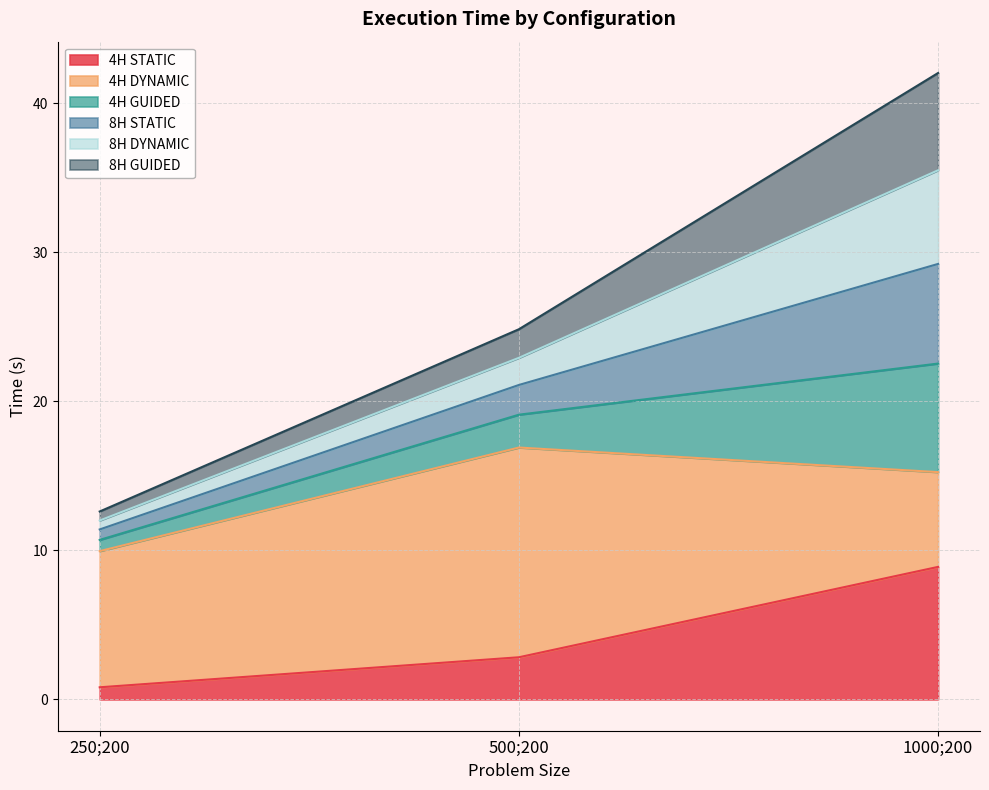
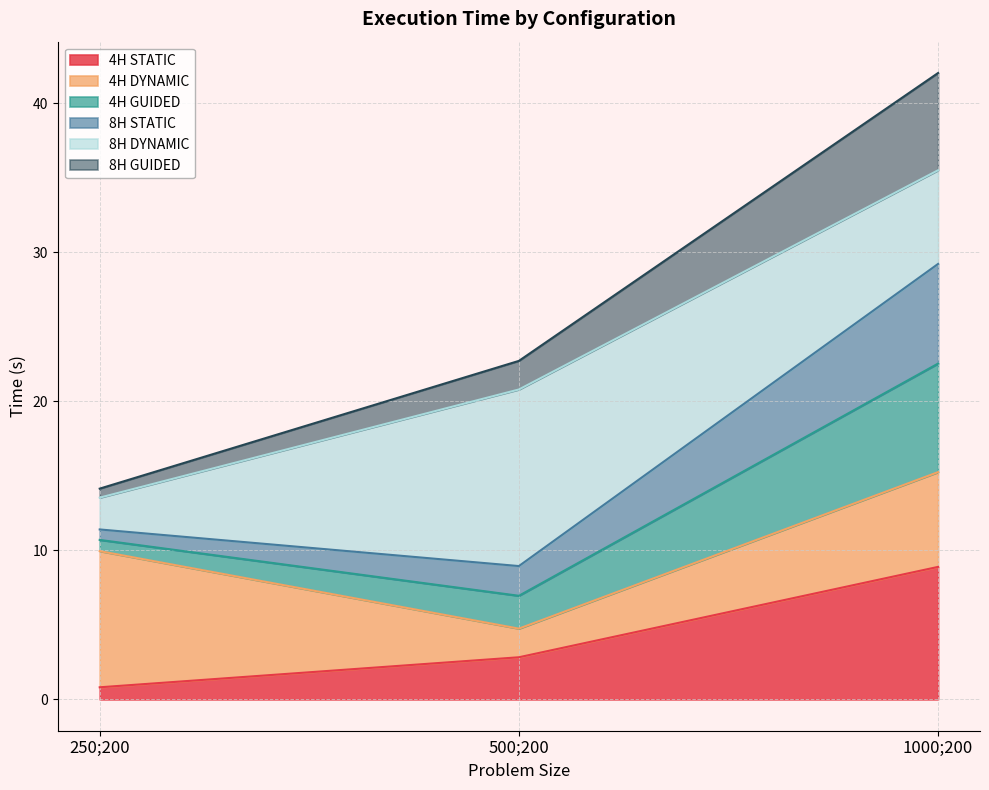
  {
    "4H STATIC": {
      "250;200": 0.8,
      "500;200": 2.8,
      "1000;200": 8.9
    },
    "4H DYNAMIC": {
      "250;200": 9.1,
-     "500;200": 14.1,
+     "500;200": 1.9,
      "1000;200": 6.4
    },
    "8H DYNAMIC": {
-     "250;200": 0.6,
-     "500;200": 1.8,
+     "250;200": 2.1,
+     "500;200": 11.8,
      "1000;200": 6.3
    }
  }
